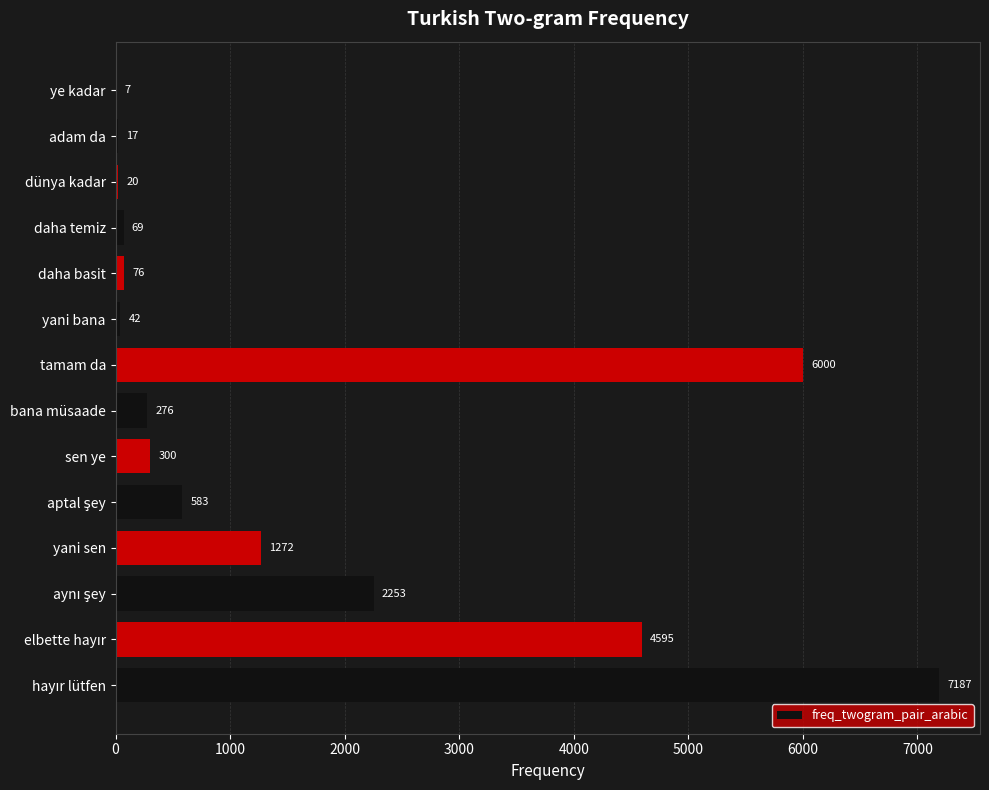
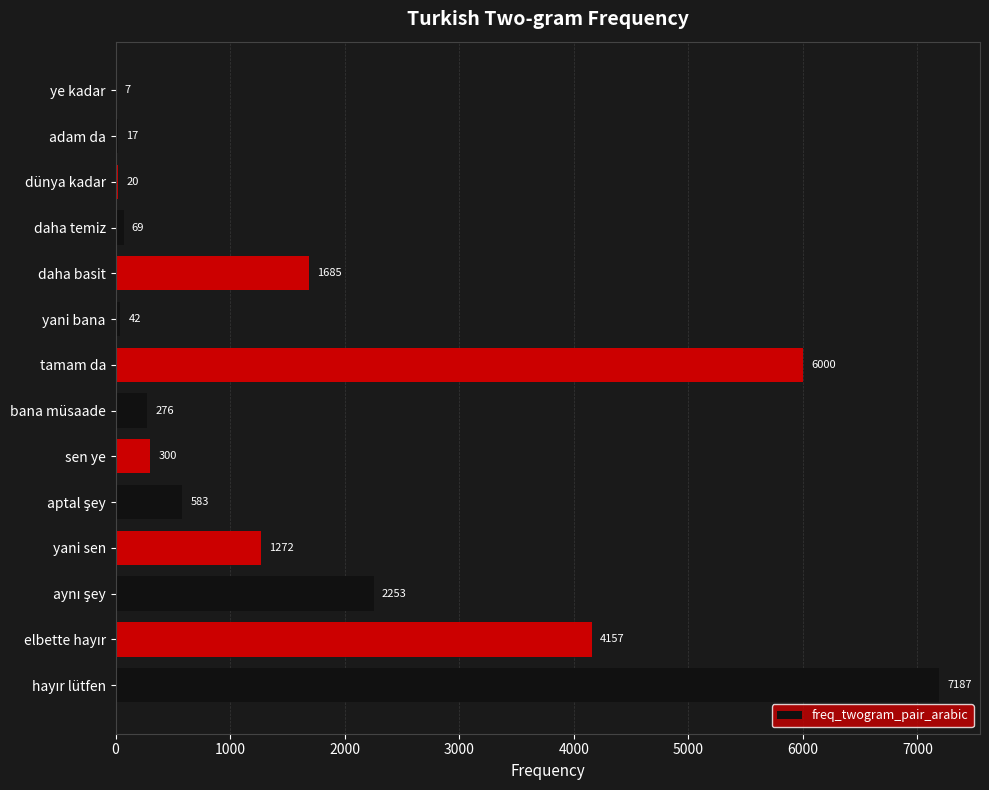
  {
    "ye kadar": 7,
    "adam da": 17,
    "dünya kadar": 20,
    "daha temiz": 69,
-   "daha basit": 76,
+   "daha basit": 1685,
    "yani bana": 42,
    "tamam da": 6000,
    "bana müsaade": 276,
    "sen ye": 300,
    "aptal şey": 583,
    "yani sen": 1272,
    "aynı şey": 2253,
-   "elbette hayır": 4595,
+   "elbette hayır": 4157,
    "hayır lütfen": 7187
  }
